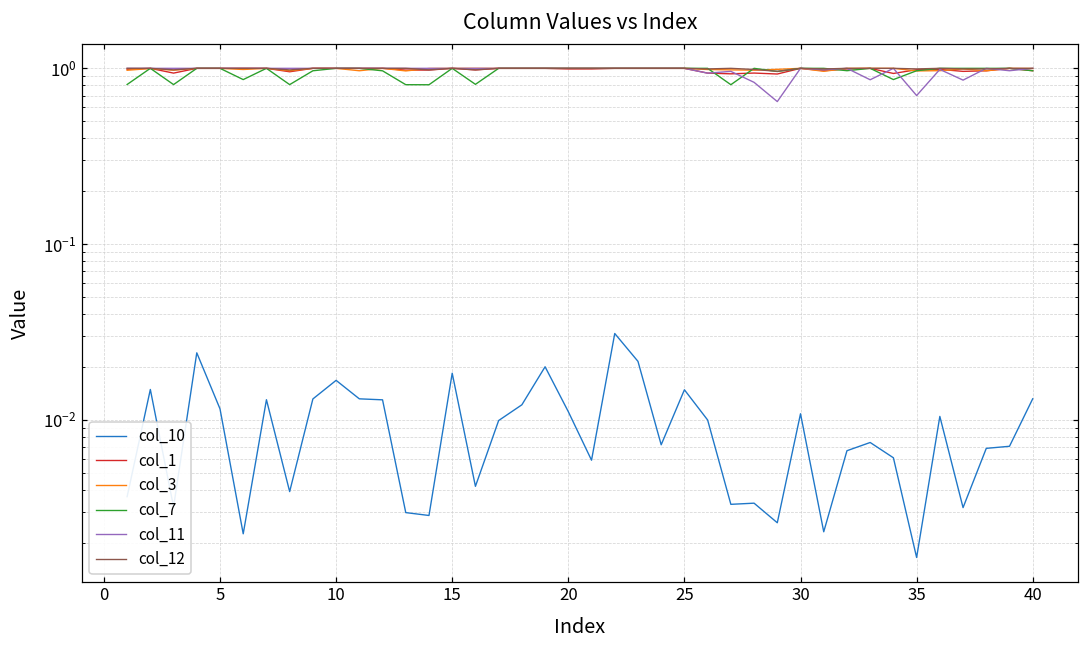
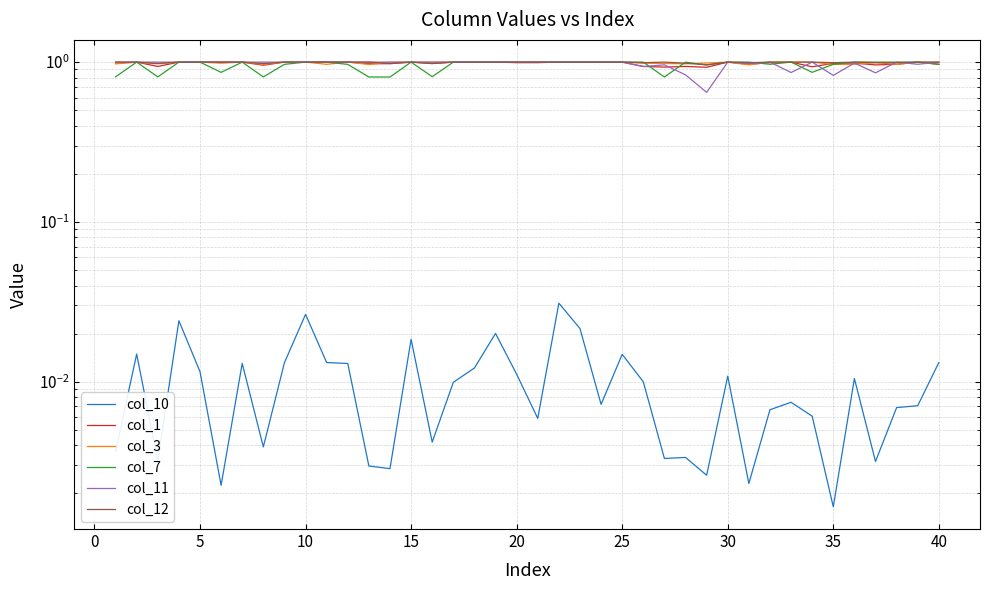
  {
    "col_10": {
      "5": 0.012,
-     "10": 0.017,
+     "10": 0.026,
      "15": 0.018,
      "20": 0.011,
      "25": 0.015,
      "30": 0.011,
      "35": 0.0017,
      "40": 0.013
    },
    "col_11": {
-     "35": 0.7
+     "35": 0.8
    }
  }
